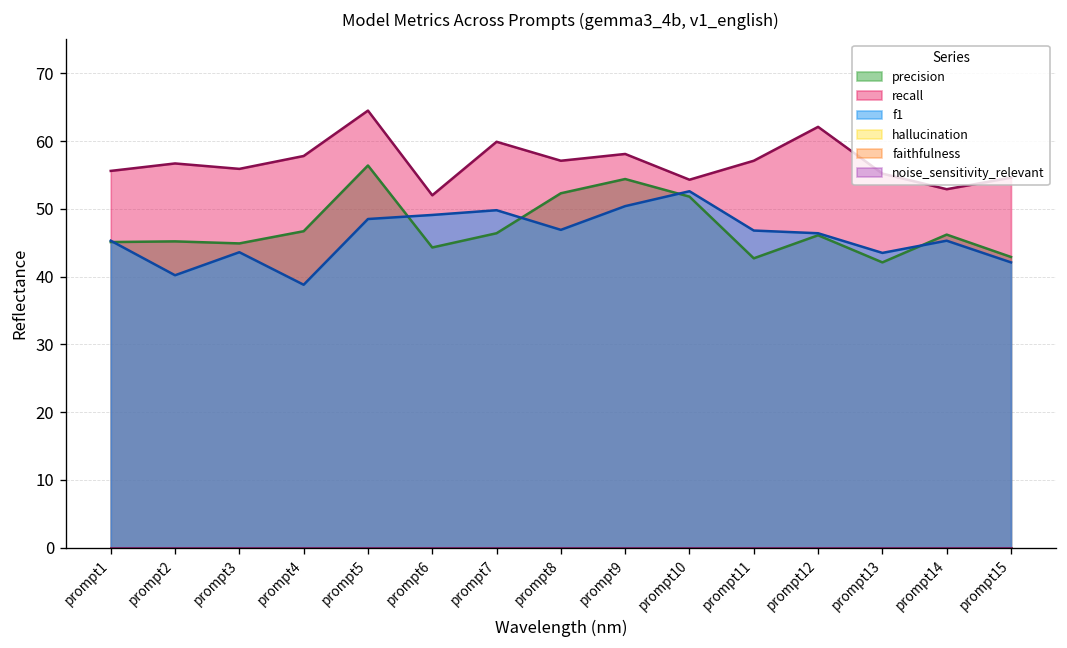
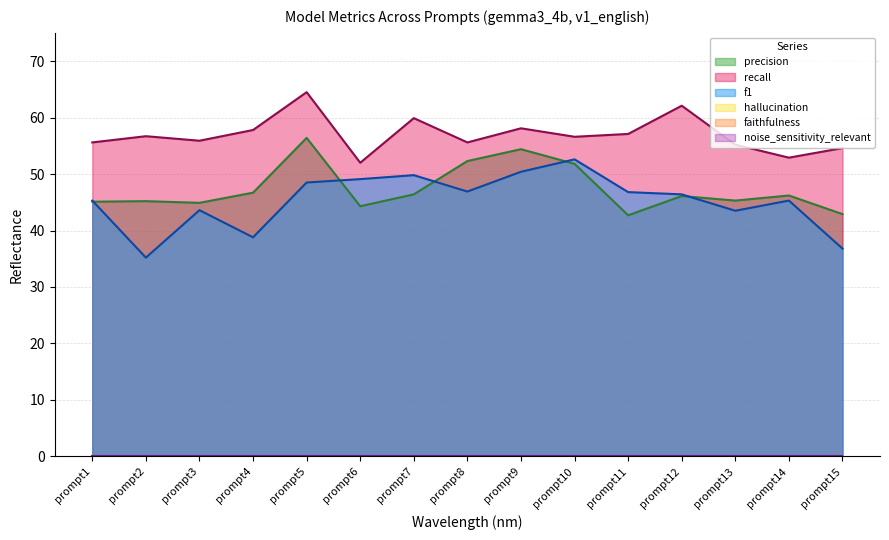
  {
    "precision": {
      "prompt2": 45,
      "prompt3": 45,
      "prompt4": 47,
      "prompt5": 56,
      "prompt6": 44,
      "prompt7": 46,
      "prompt8": 52,
      "prompt9": 54,
      "prompt10": 52,
      "prompt11": 43,
-     "prompt13": 42,
+     "prompt13": 45,
      "prompt14": 46,
      "prompt15": 43
    },
    "recall": {
      "prompt1": 56,
      "prompt2": 57,
      "prompt3": 56,
      "prompt4": 58,
      "prompt5": 65,
      "prompt6": 52,
      "prompt7": 60,
-     "prompt8": 57,
+     "prompt8": 56,
      "prompt9": 58,
-     "prompt10": 54,
+     "prompt10": 57,
      "prompt11": 57,
      "prompt12": 62,
      "prompt14": 53,
      "prompt15": 55
    },
    "f1": {
-     "prompt2": 40,
+     "prompt2": 35,
      "prompt3": 44,
      "prompt4": 39,
      "prompt5": 49,
      "prompt6": 49,
      "prompt7": 50,
      "prompt8": 47,
      "prompt9": 50,
      "prompt10": 53,
      "prompt11": 47,
      "prompt13": 44,
      "prompt14": 45,
-     "prompt15": 42
+     "prompt15": 37
    },
    "noise_sensitivity_relevant": {
      "prompt1": 0,
      "prompt2": 0,
      "prompt3": 0,
      "prompt4": 0,
      "prompt5": 0,
      "prompt6": 0,
      "prompt7": 0,
      "prompt8": 0,
      "prompt9": 0,
      "prompt10": 0,
      "prompt11": 0,
      "prompt12": 0,
      "prompt13": 0,
      "prompt14": 0,
      "prompt15": 0
    }
  }
